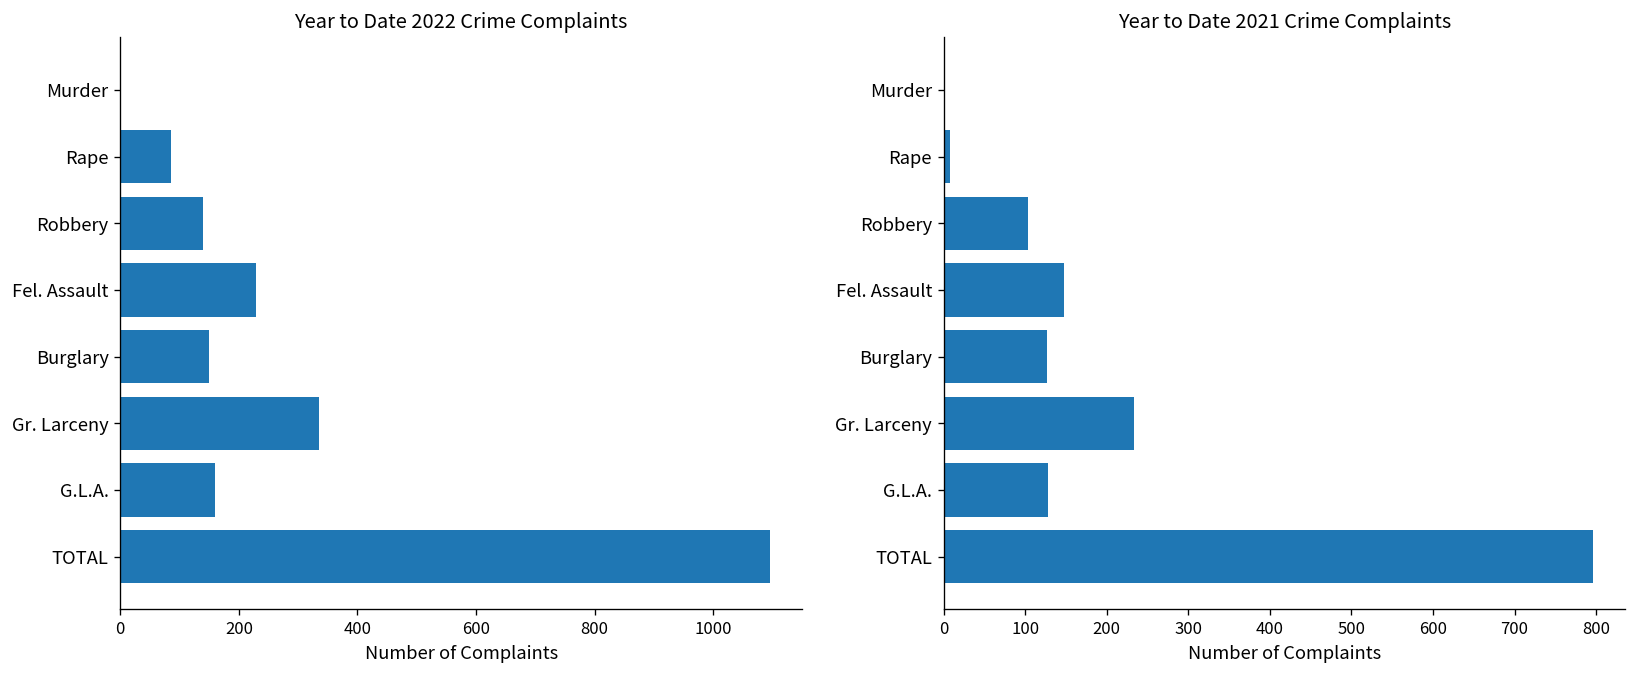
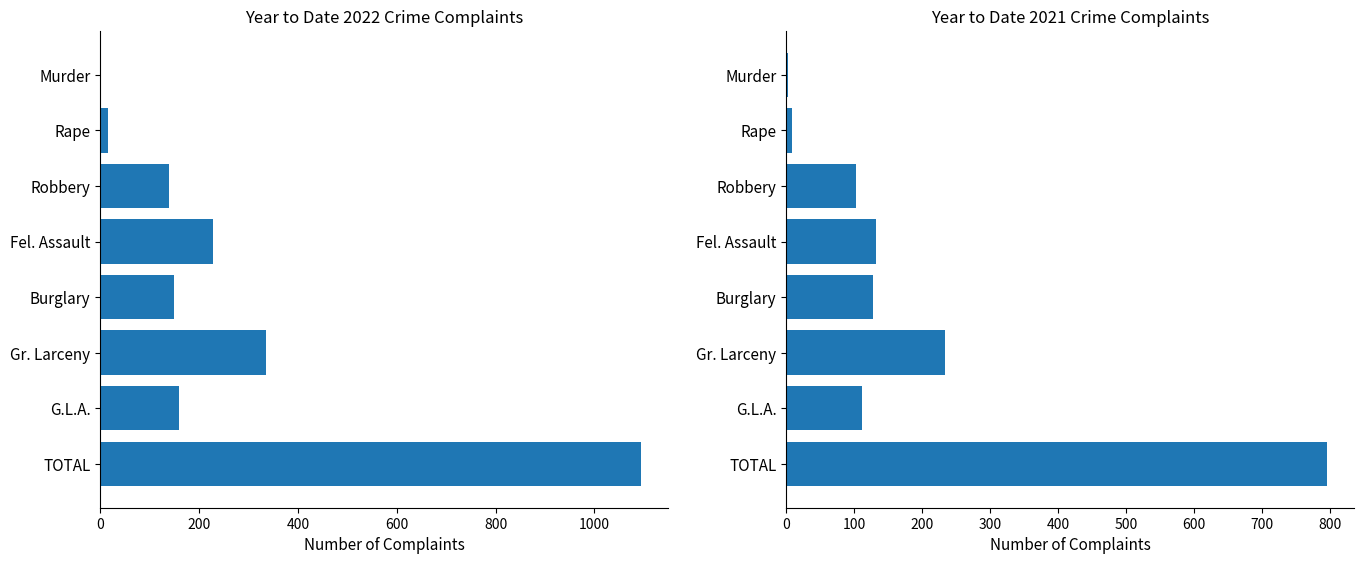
  {
    "Year to Date 2022 Crime Complaints": {
      "Murder": 0,
-     "Rape": 90,
+     "Rape": 20,
      "Robbery": 140,
      "Fel. Assault": 230,
      "Burglary": 150,
      "Gr. Larceny": 340,
      "G.L.A.": 160,
      "TOTAL": 1100
    },
    "Year to Date 2021 Crime Complaints": {
      "Rape": 10,
      "Robbery": 100,
-     "Fel. Assault": 150,
+     "Fel. Assault": 130,
      "Burglary": 130,
      "Gr. Larceny": 230,
-     "G.L.A.": 130,
+     "G.L.A.": 110,
      "TOTAL": 800
    }
  }
